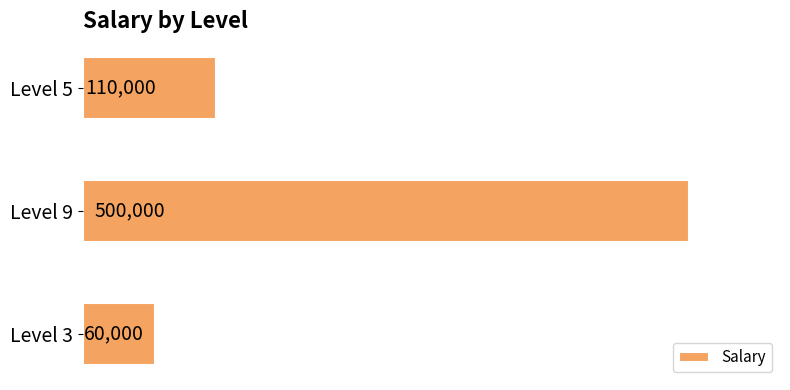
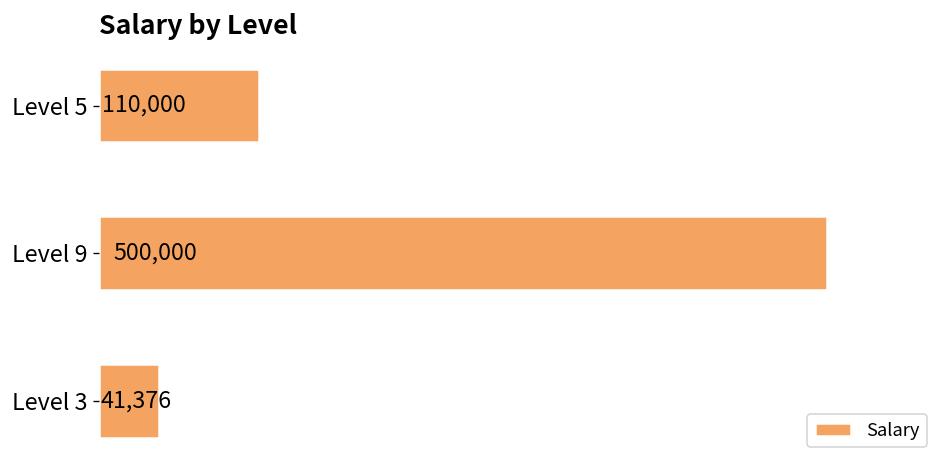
  {
    "Level 5": "110,000",
    "Level 9": "500,000",
-   "Level 3": "60,000"
+   "Level 3": "41,376"
  }
